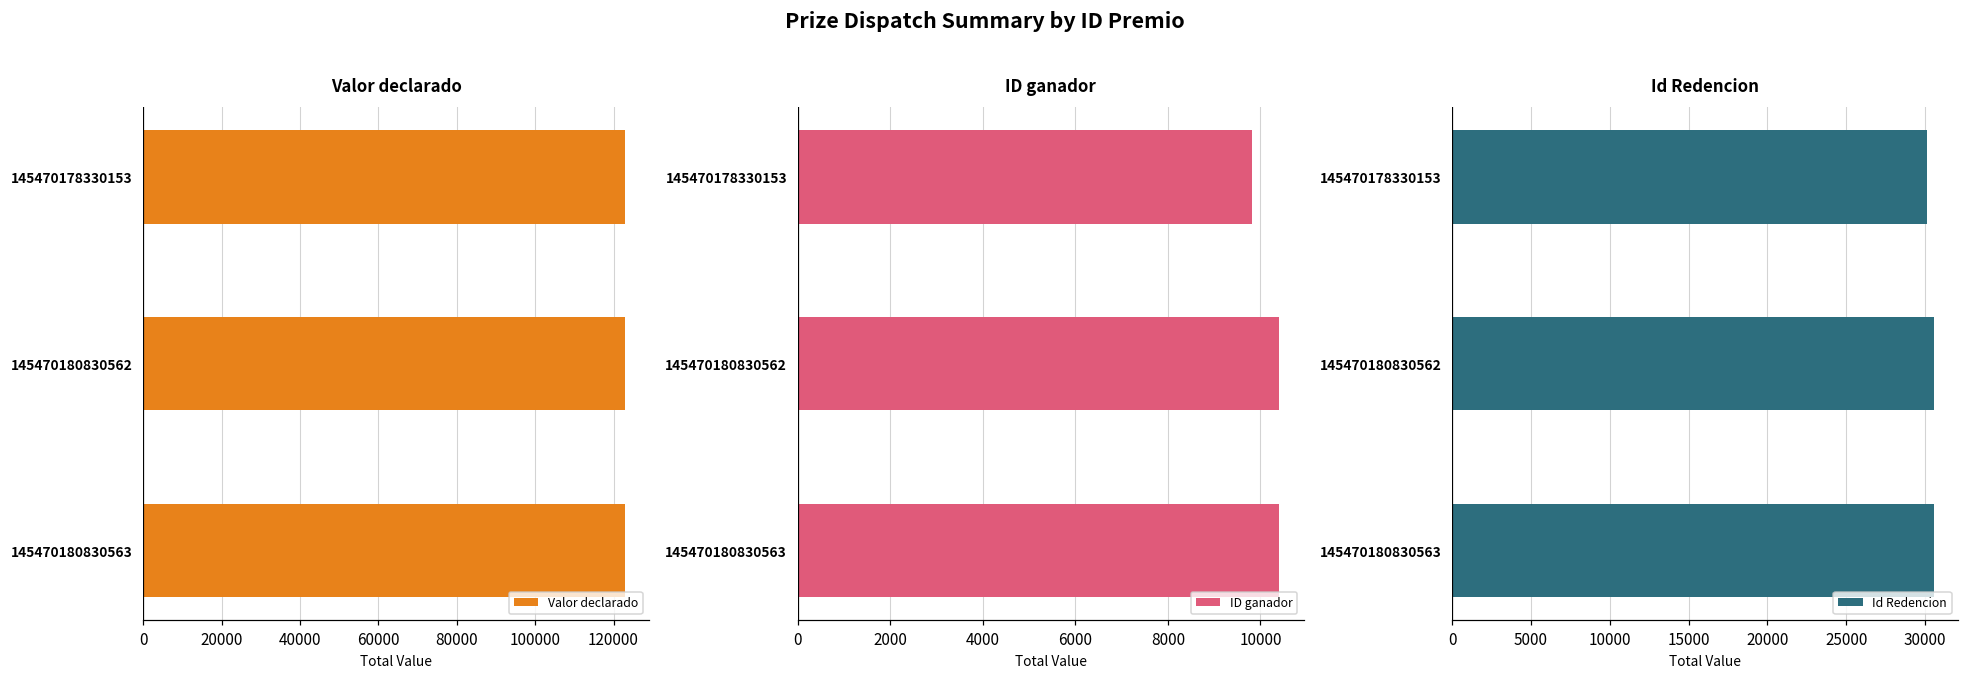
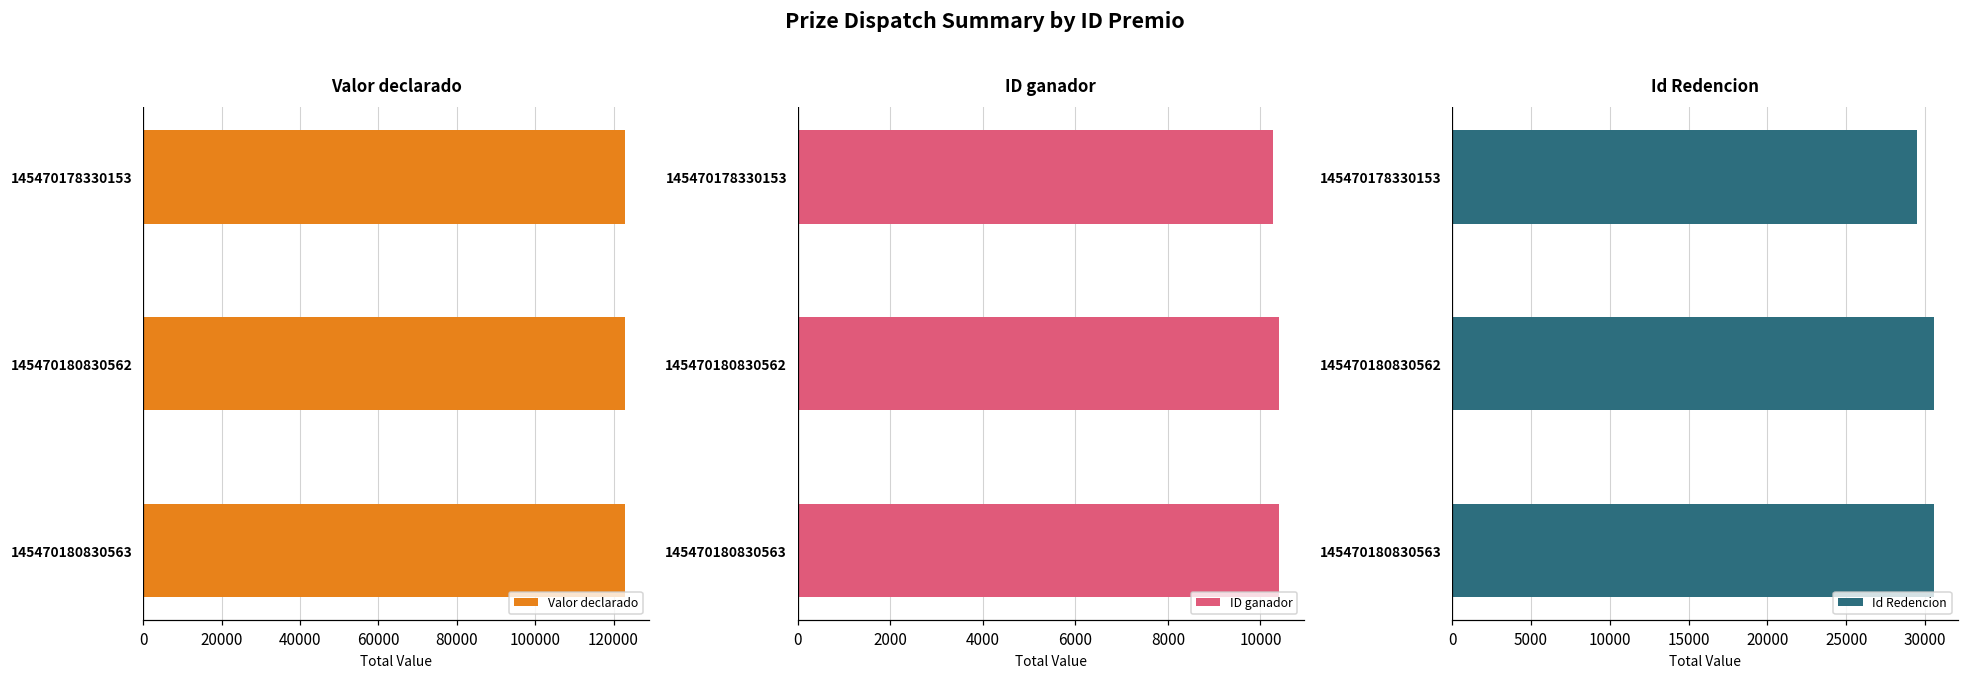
  {
    "Valor declarado": {
      "145470178330153": 123000,
      "145470180830562": 123000,
      "145470180830563": 123000
    },
    "ID ganador": {
-     "145470178330153": 9800,
+     "145470178330153": 10300,
      "145470180830562": 10400,
      "145470180830563": 10400
    },
    "Id Redencion": {
-     "145470178330153": 30200,
+     "145470178330153": 29500,
      "145470180830562": 30600,
      "145470180830563": 30600
    }
  }
